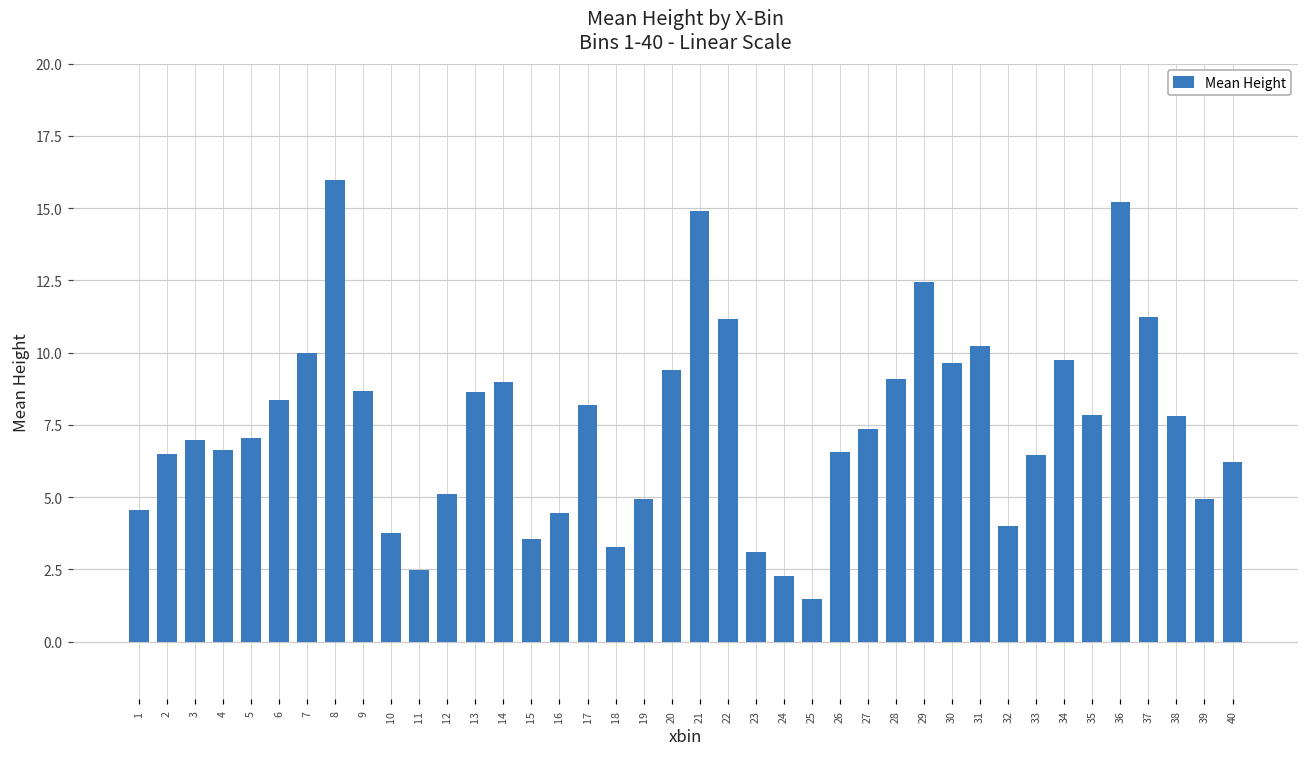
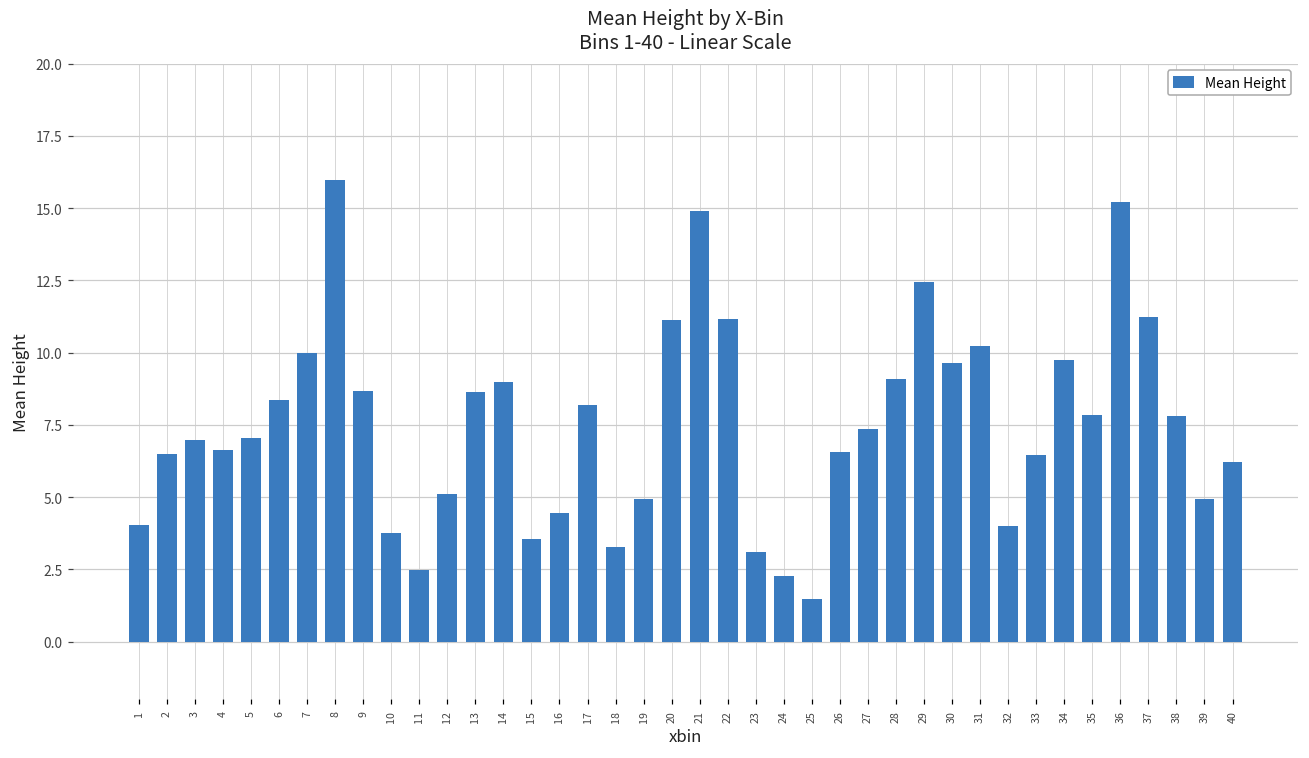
  {
-   "1": 4.6,
+   "1": 4.0,
    "2": 6.5,
    "3": 7.0,
    "4": 6.6,
    "5": 7.1,
    "6": 8.4,
    "7": 10.0,
    "8": 16.0,
    "9": 8.7,
    "10": 3.7,
    "11": 2.5,
    "12": 5.1,
    "13": 8.6,
    "14": 9.0,
    "15": 3.5,
    "16": 4.4,
    "17": 8.2,
    "18": 3.3,
    "19": 4.9,
-   "20": 9.4,
+   "20": 11.1,
    "21": 14.9,
    "22": 11.2,
    "23": 3.1,
    "24": 2.3,
    "25": 1.5,
    "26": 6.5,
    "27": 7.4,
    "28": 9.1,
    "29": 12.4,
    "30": 9.6,
    "31": 10.2,
    "32": 4.0,
    "33": 6.5,
    "34": 9.7,
    "35": 7.9,
    "36": 15.2,
    "37": 11.2,
    "38": 7.8,
    "39": 4.9,
    "40": 6.2
  }
